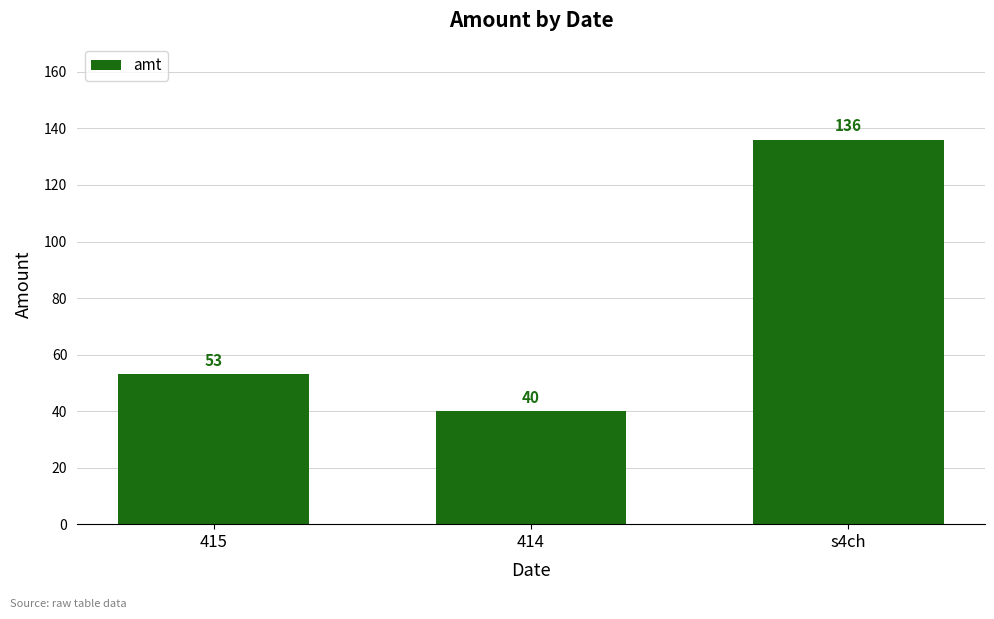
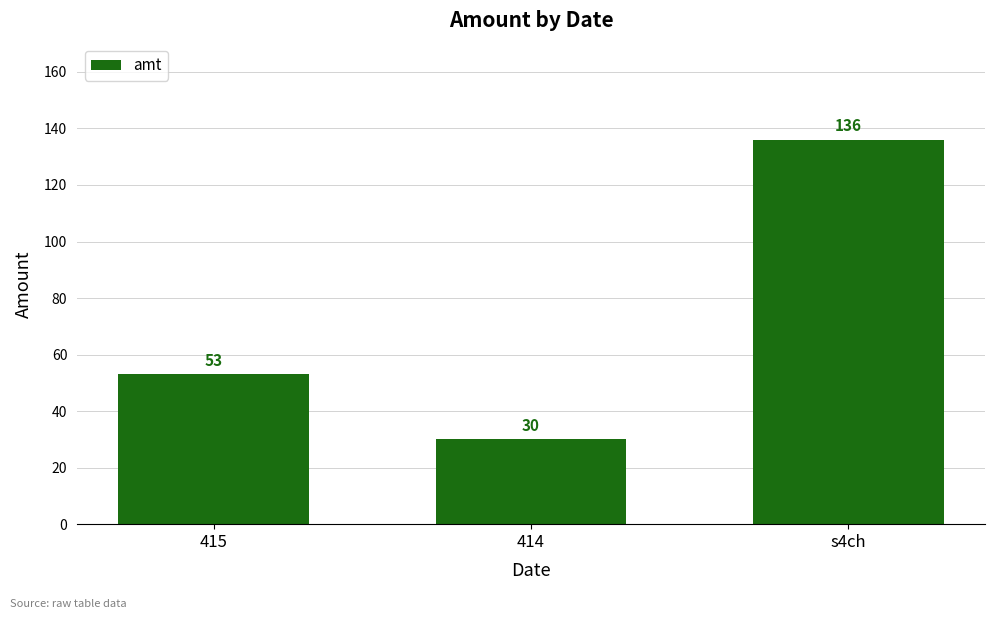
  {
    "415": 53,
-   "414": 40,
+   "414": 30,
    "s4ch": 136
  }
